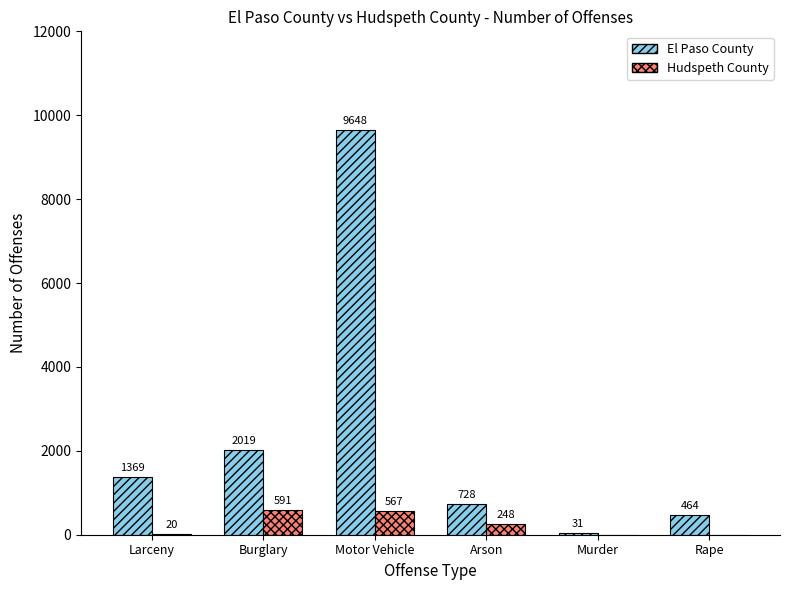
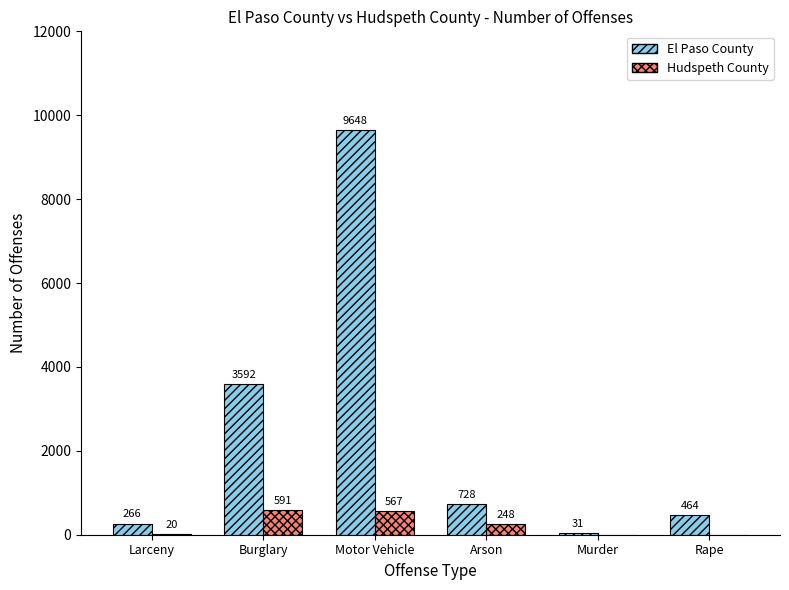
  {
    "El Paso County": {
-     "Larceny": 1369,
-     "Burglary": 2019,
+     "Larceny": 266,
+     "Burglary": 3592,
      "Motor Vehicle": 9648,
      "Arson": 728,
      "Murder": 31,
      "Rape": 464
    },
    "Hudspeth County": {
      "Larceny": 20,
      "Burglary": 591,
      "Motor Vehicle": 567,
      "Arson": 248
    }
  }
